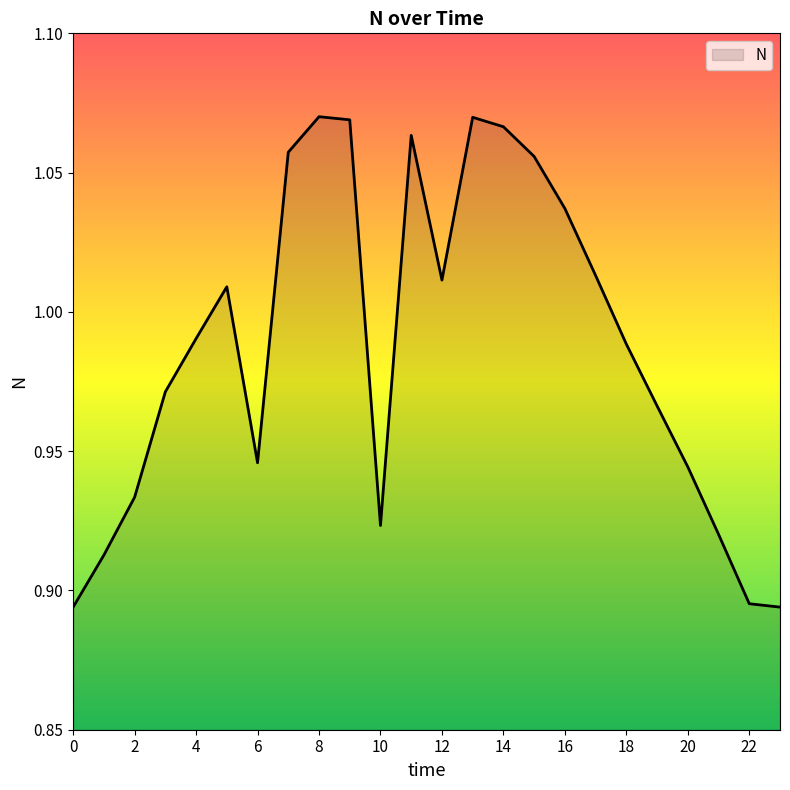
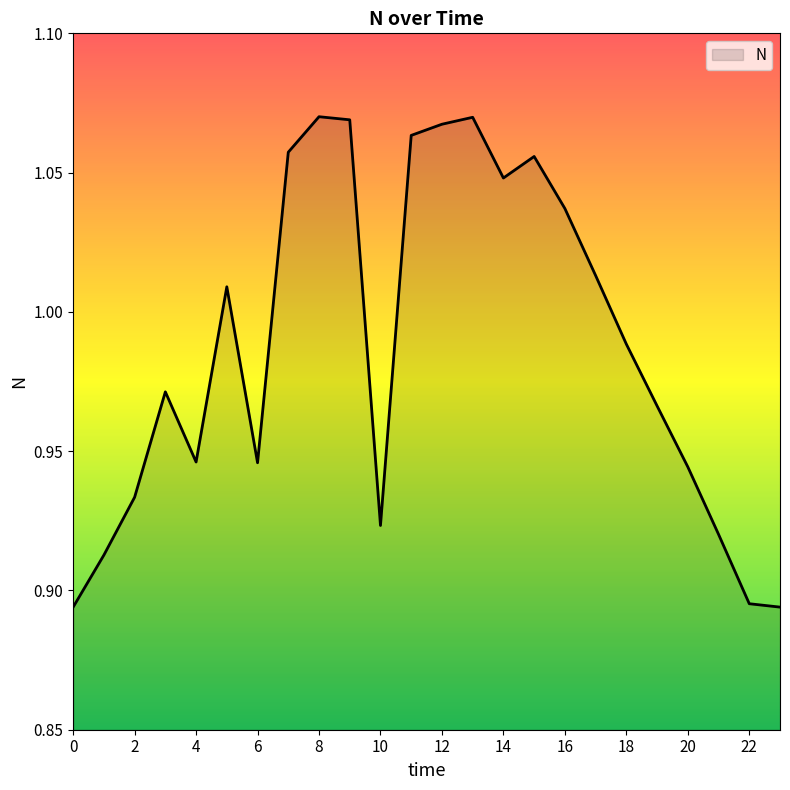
  {
    "0": 0.894,
    "2": 0.933,
-   "4": 0.990,
+   "4": 0.946,
    "6": 0.946,
    "8": 1.070,
    "10": 0.923,
-   "12": 1.011,
-   "14": 1.066,
+   "12": 1.067,
+   "14": 1.048,
    "16": 1.037,
    "18": 0.988,
    "20": 0.944,
    "22": 0.895
  }
